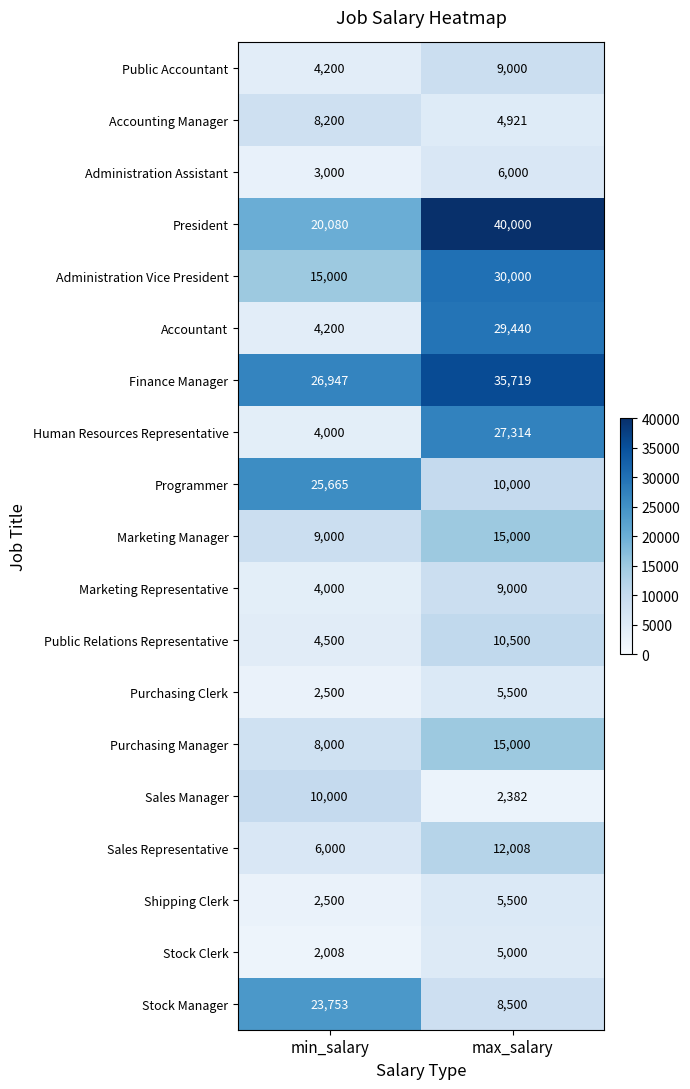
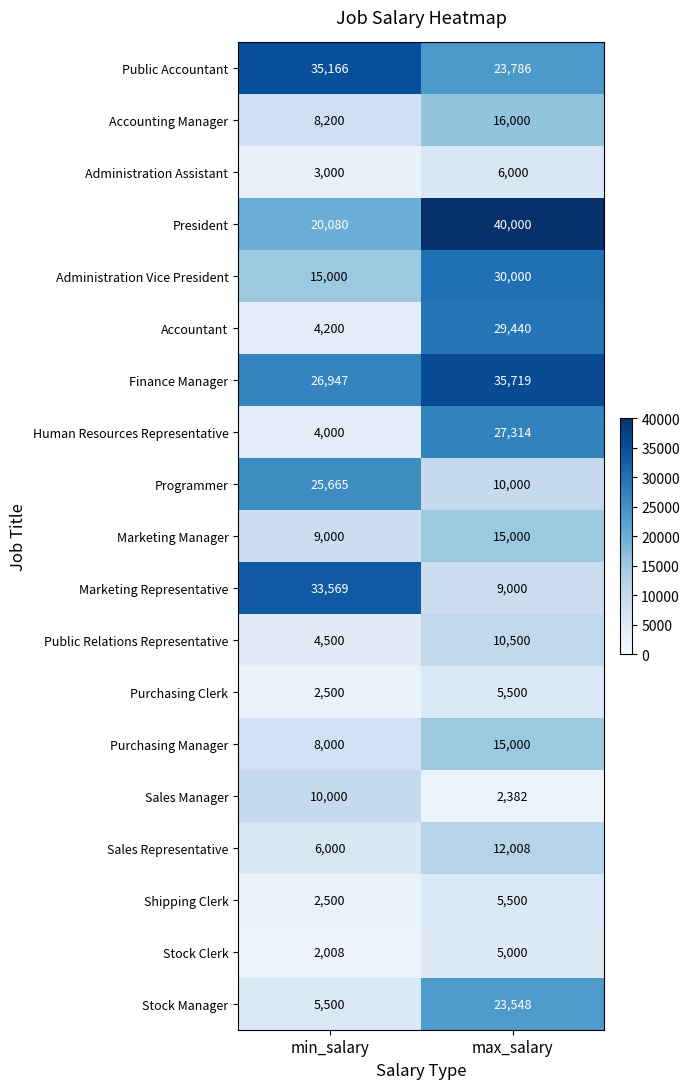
  {
    "Public Accountant": {
-     "min_salary": "4,200",
-     "max_salary": "9,000"
+     "min_salary": "35,166",
+     "max_salary": "23,786"
    },
    "Accounting Manager": {
      "min_salary": "8,200",
-     "max_salary": "4,921"
+     "max_salary": "16,000"
    },
    "Administration Assistant": {
      "min_salary": "3,000",
      "max_salary": "6,000"
    },
    "President": {
      "min_salary": "20,080",
      "max_salary": "40,000"
    },
    "Administration Vice President": {
      "min_salary": "15,000",
      "max_salary": "30,000"
    },
    "Accountant": {
      "min_salary": "4,200",
      "max_salary": "29,440"
    },
    "Finance Manager": {
      "min_salary": "26,947",
      "max_salary": "35,719"
    },
    "Human Resources Representative": {
      "min_salary": "4,000",
      "max_salary": "27,314"
    },
    "Programmer": {
      "min_salary": "25,665",
      "max_salary": "10,000"
    },
    "Marketing Manager": {
      "min_salary": "9,000",
      "max_salary": "15,000"
    },
    "Marketing Representative": {
-     "min_salary": "4,000",
+     "min_salary": "33,569",
      "max_salary": "9,000"
    },
    "Public Relations Representative": {
      "min_salary": "4,500",
      "max_salary": "10,500"
    },
    "Purchasing Clerk": {
      "min_salary": "2,500",
      "max_salary": "5,500"
    },
    "Purchasing Manager": {
      "min_salary": "8,000",
      "max_salary": "15,000"
    },
    "Sales Manager": {
      "min_salary": "10,000",
      "max_salary": "2,382"
    },
    "Sales Representative": {
      "min_salary": "6,000",
      "max_salary": "12,008"
    },
    "Shipping Clerk": {
      "min_salary": "2,500",
      "max_salary": "5,500"
    },
    "Stock Clerk": {
      "min_salary": "2,008",
      "max_salary": "5,000"
    },
    "Stock Manager": {
-     "min_salary": "23,753",
-     "max_salary": "8,500"
+     "min_salary": "5,500",
+     "max_salary": "23,548"
    }
  }
